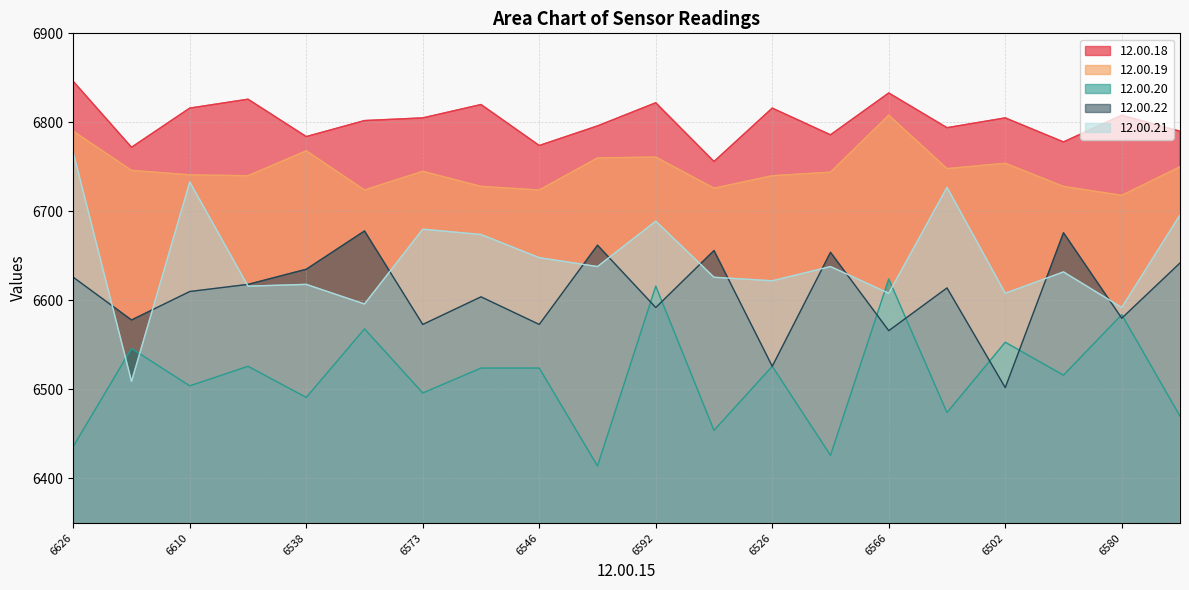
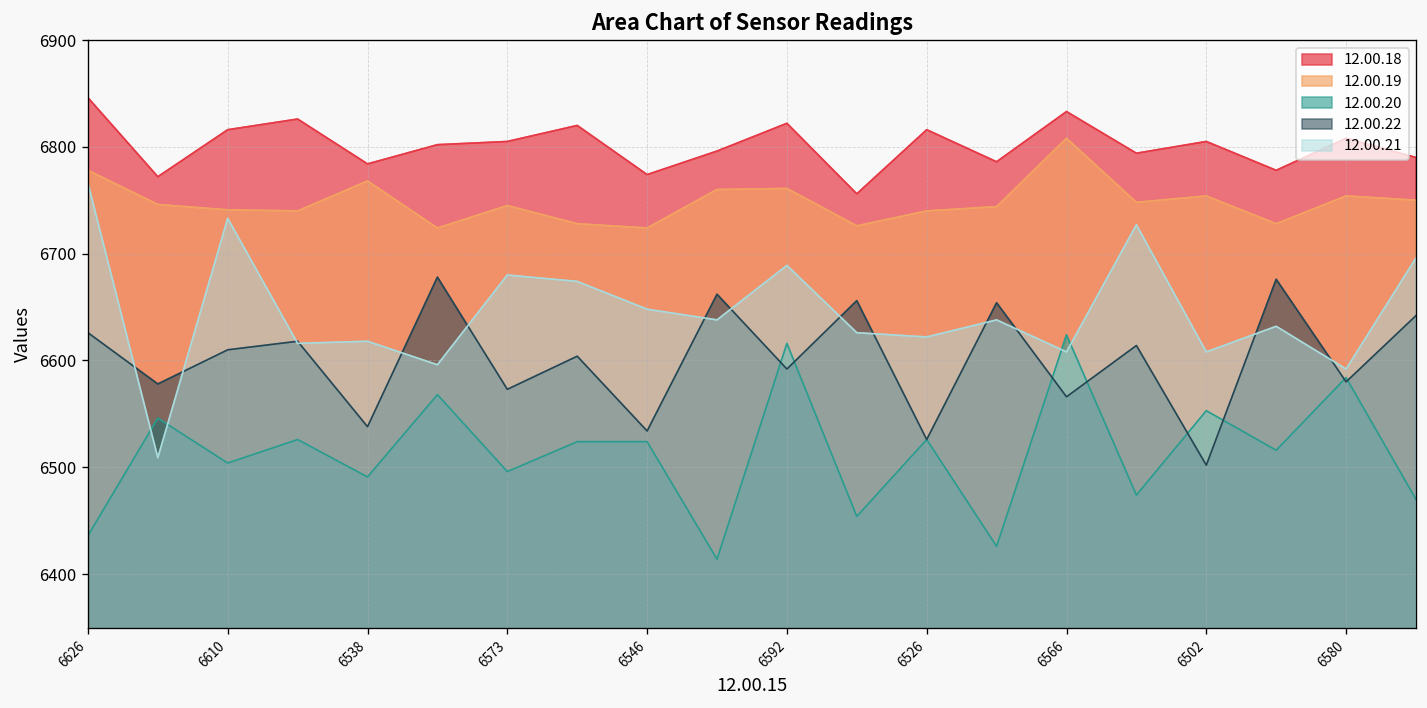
  {
    "12.00.18": {
      "6626": 6850,
      "6610": 6820,
      "6538": 6780,
      "6573": 6810,
      "6546": 6770,
      "6592": 6820,
      "6526": 6820,
      "6566": 6830,
      "6502": 6810
    },
    "12.00.19": {
-     "6626": 6790,
+     "6626": 6780,
      "6610": 6740,
      "6538": 6770,
      "6573": 6750,
      "6546": 6720,
      "6592": 6760,
      "6526": 6740,
      "6566": 6810,
      "6502": 6750,
-     "6580": 6720
+     "6580": 6750
    },
    "12.00.20": {
      "6626": 6440,
      "6610": 6500,
      "6538": 6490,
      "6573": 6500,
      "6546": 6520,
      "6592": 6620,
      "6566": 6620,
      "6502": 6550,
      "6580": 6580
    },
    "12.00.22": {
      "6626": 6630,
      "6610": 6610,
-     "6538": 6640,
+     "6538": 6540,
      "6573": 6570,
-     "6546": 6570,
+     "6546": 6530,
      "6592": 6590,
      "6566": 6570,
      "6502": 6500,
      "6580": 6580
    },
    "12.00.21": {
      "6626": 6770,
      "6610": 6730,
      "6538": 6620,
      "6573": 6680,
      "6546": 6650,
      "6592": 6690,
      "6526": 6620,
      "6566": 6610,
      "6502": 6610,
      "6580": 6590
    }
  }
